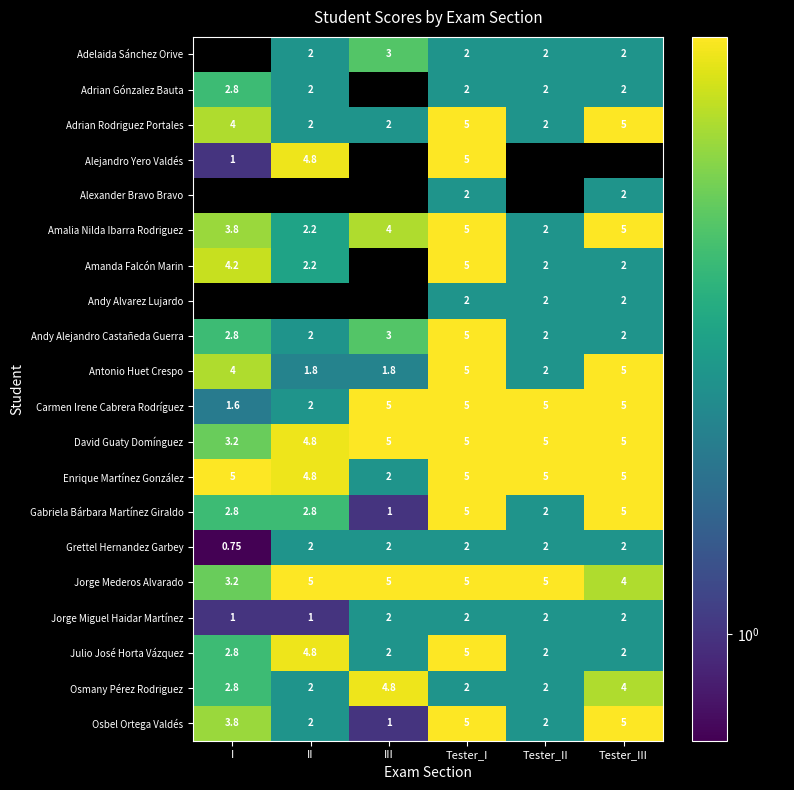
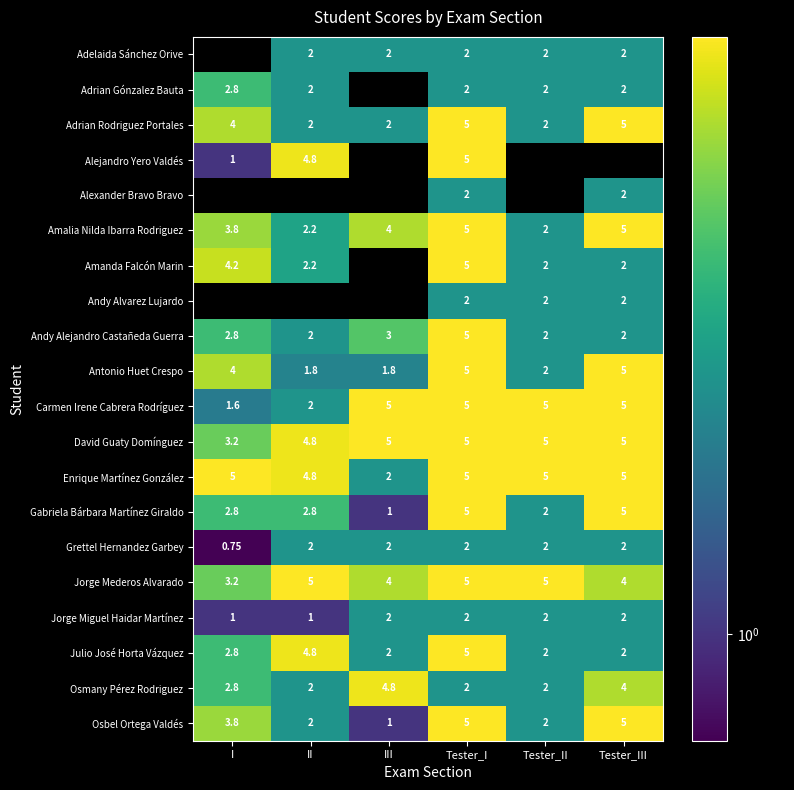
  {
    "Adelaida Sánchez Orive": {
      "II": 2,
-     "III": 3,
+     "III": 2,
      "Tester_I": 2,
      "Tester_II": 2,
      "Tester_III": 2
    },
    "Adrian Gónzalez Bauta": {
      "I": 2.8,
      "II": 2,
      "Tester_I": 2,
      "Tester_II": 2,
      "Tester_III": 2
    },
    "Adrian Rodriguez Portales": {
      "I": 4,
      "II": 2,
      "III": 2,
      "Tester_I": 5,
      "Tester_II": 2,
      "Tester_III": 5
    },
    "Alejandro Yero Valdés": {
      "I": 1,
      "II": 4.8,
      "Tester_I": 5
    },
    "Alexander Bravo Bravo": {
      "Tester_I": 2,
      "Tester_III": 2
    },
    "Amalia Nilda Ibarra Rodriguez": {
      "I": 3.8,
      "II": 2.2,
      "III": 4,
      "Tester_I": 5,
      "Tester_II": 2,
      "Tester_III": 5
    },
    "Amanda Falcón Marin": {
      "I": 4.2,
      "II": 2.2,
      "Tester_I": 5,
      "Tester_II": 2,
      "Tester_III": 2
    },
    "Andy Alvarez Lujardo": {
      "Tester_I": 2,
      "Tester_II": 2,
      "Tester_III": 2
    },
    "Andy Alejandro Castañeda Guerra": {
      "I": 2.8,
      "II": 2,
      "III": 3,
      "Tester_I": 5,
      "Tester_II": 2,
      "Tester_III": 2
    },
    "Antonio Huet Crespo": {
      "I": 4,
      "II": 1.8,
      "III": 1.8,
      "Tester_I": 5,
      "Tester_II": 2,
      "Tester_III": 5
    },
    "Carmen Irene Cabrera Rodríguez": {
      "I": 1.6,
      "II": 2,
      "III": 5,
      "Tester_I": 5,
      "Tester_II": 5,
      "Tester_III": 5
    },
    "David Guaty Domínguez": {
      "I": 3.2,
      "II": 4.8,
      "III": 5,
      "Tester_I": 5,
      "Tester_II": 5,
      "Tester_III": 5
    },
    "Enrique Martínez González": {
      "I": 5,
      "II": 4.8,
      "III": 2,
      "Tester_I": 5,
      "Tester_II": 5,
      "Tester_III": 5
    },
    "Gabriela Bárbara Martínez Giraldo": {
      "I": 2.8,
      "II": 2.8,
      "III": 1,
      "Tester_I": 5,
      "Tester_II": 2,
      "Tester_III": 5
    },
    "Grettel Hernandez Garbey": {
      "I": 0.75,
      "II": 2,
      "III": 2,
      "Tester_I": 2,
      "Tester_II": 2,
      "Tester_III": 2
    },
    "Jorge Mederos Alvarado": {
      "I": 3.2,
      "II": 5,
-     "III": 5,
+     "III": 4,
      "Tester_I": 5,
      "Tester_II": 5,
      "Tester_III": 4
    },
    "Jorge Miguel Haidar Martínez": {
      "I": 1,
      "II": 1,
      "III": 2,
      "Tester_I": 2,
      "Tester_II": 2,
      "Tester_III": 2
    },
    "Julio José Horta Vázquez": {
      "I": 2.8,
      "II": 4.8,
      "III": 2,
      "Tester_I": 5,
      "Tester_II": 2,
      "Tester_III": 2
    },
    "Osmany Pérez Rodriguez": {
      "I": 2.8,
      "II": 2,
      "III": 4.8,
      "Tester_I": 2,
      "Tester_II": 2,
      "Tester_III": 4
    },
    "Osbel Ortega Valdés": {
      "I": 3.8,
      "II": 2,
      "III": 1,
      "Tester_I": 5,
      "Tester_II": 2,
      "Tester_III": 5
    }
  }
